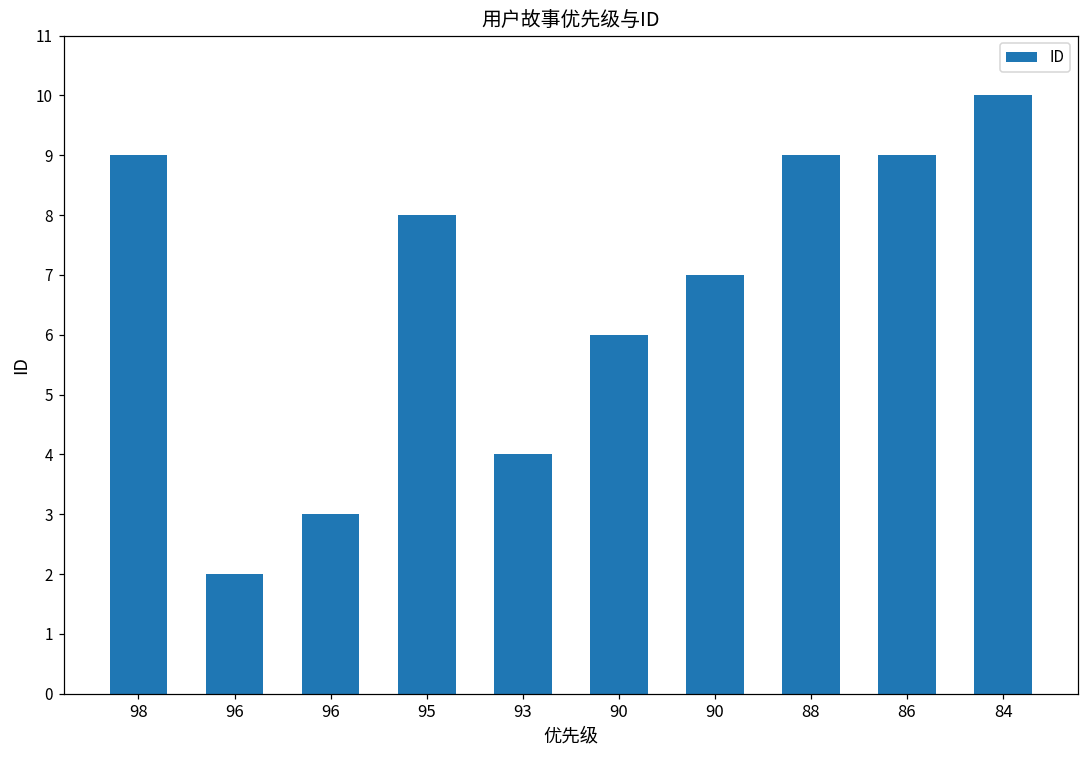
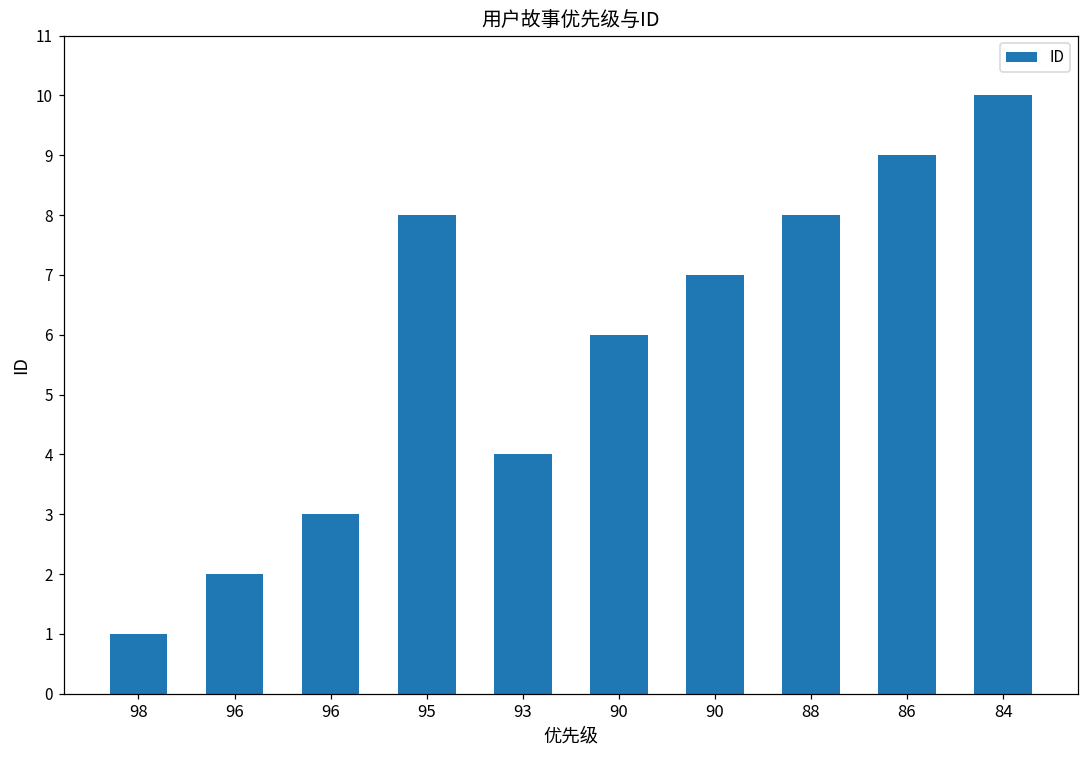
  {
-   "98": 9,
+   "98": 1,
    "95": 8,
    "93": 4,
-   "88": 9,
+   "88": 8,
    "86": 9,
    "84": 10
  }
